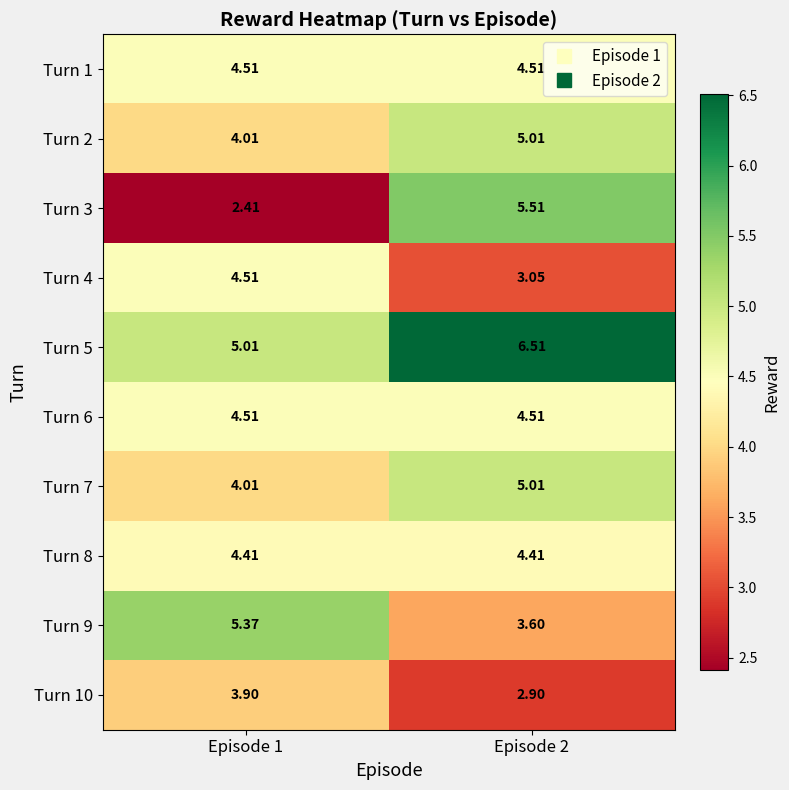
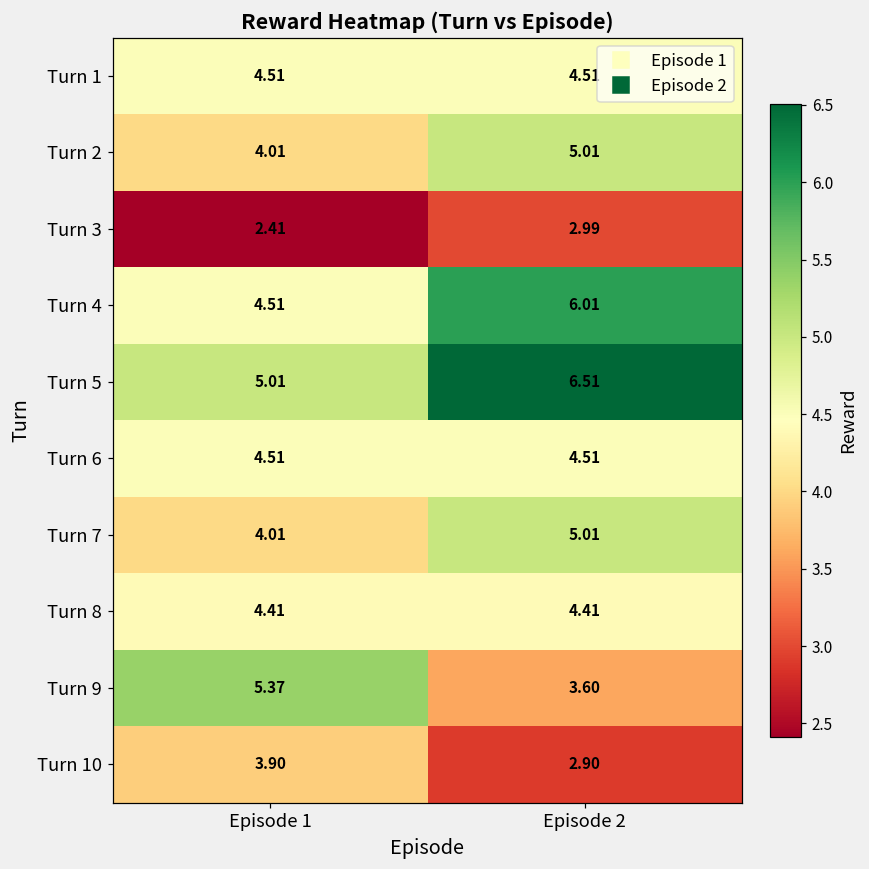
  {
    "Turn 1": {
      "Episode 1": 4.51
    },
    "Turn 2": {
      "Episode 1": 4.01,
      "Episode 2": 5.01
    },
    "Turn 3": {
      "Episode 1": 2.41,
-     "Episode 2": 5.51
+     "Episode 2": 2.99
    },
    "Turn 4": {
      "Episode 1": 4.51,
-     "Episode 2": 3.05
+     "Episode 2": 6.01
    },
    "Turn 5": {
      "Episode 1": 5.01,
      "Episode 2": 6.51
    },
    "Turn 6": {
      "Episode 1": 4.51,
      "Episode 2": 4.51
    },
    "Turn 7": {
      "Episode 1": 4.01,
      "Episode 2": 5.01
    },
    "Turn 8": {
      "Episode 1": 4.41,
      "Episode 2": 4.41
    },
    "Turn 9": {
      "Episode 1": 5.37,
      "Episode 2": 3.60
    },
    "Turn 10": {
      "Episode 1": 3.90,
      "Episode 2": 2.90
    }
  }
